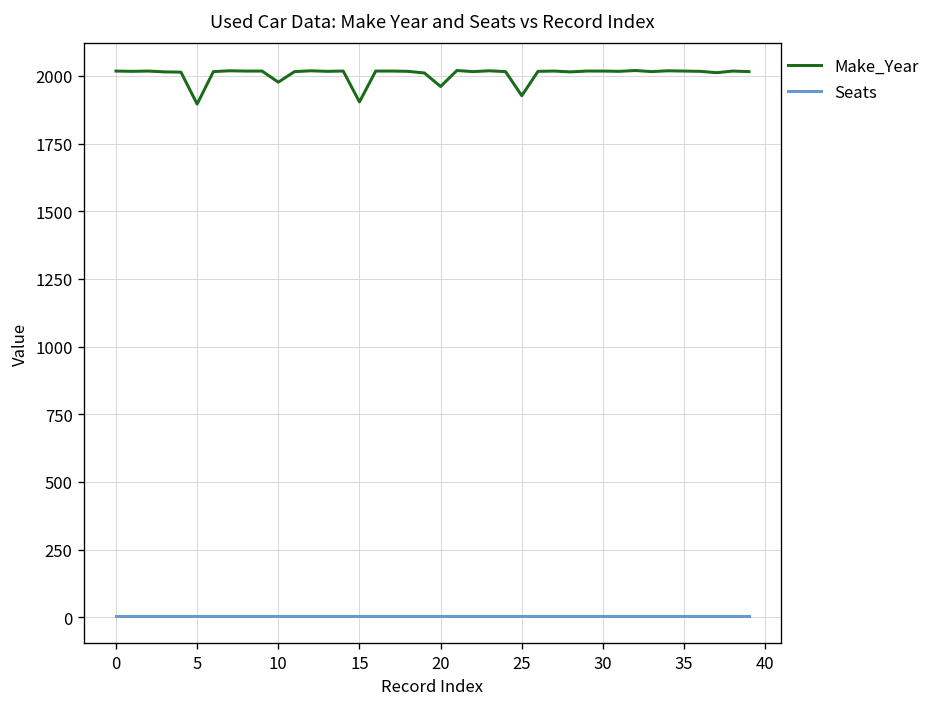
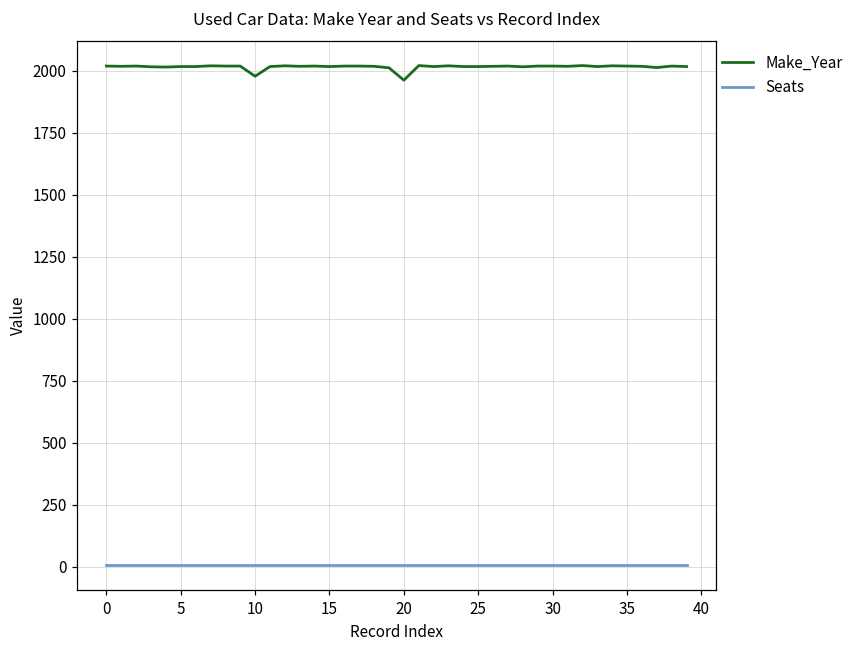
  {
    "Make_Year": {
      "0": 2020,
-     "5": 1900,
+     "5": 2020,
      "10": 1980,
-     "15": 1900,
+     "15": 2020,
      "20": 1960,
-     "25": 1930,
+     "25": 2020,
      "30": 2020,
      "35": 2020
    },
    "Seats": {
      "0": 10,
      "5": 10,
      "10": 10,
      "15": 10,
      "20": 10,
      "25": 10,
      "30": 10,
      "35": 10
    }
  }
